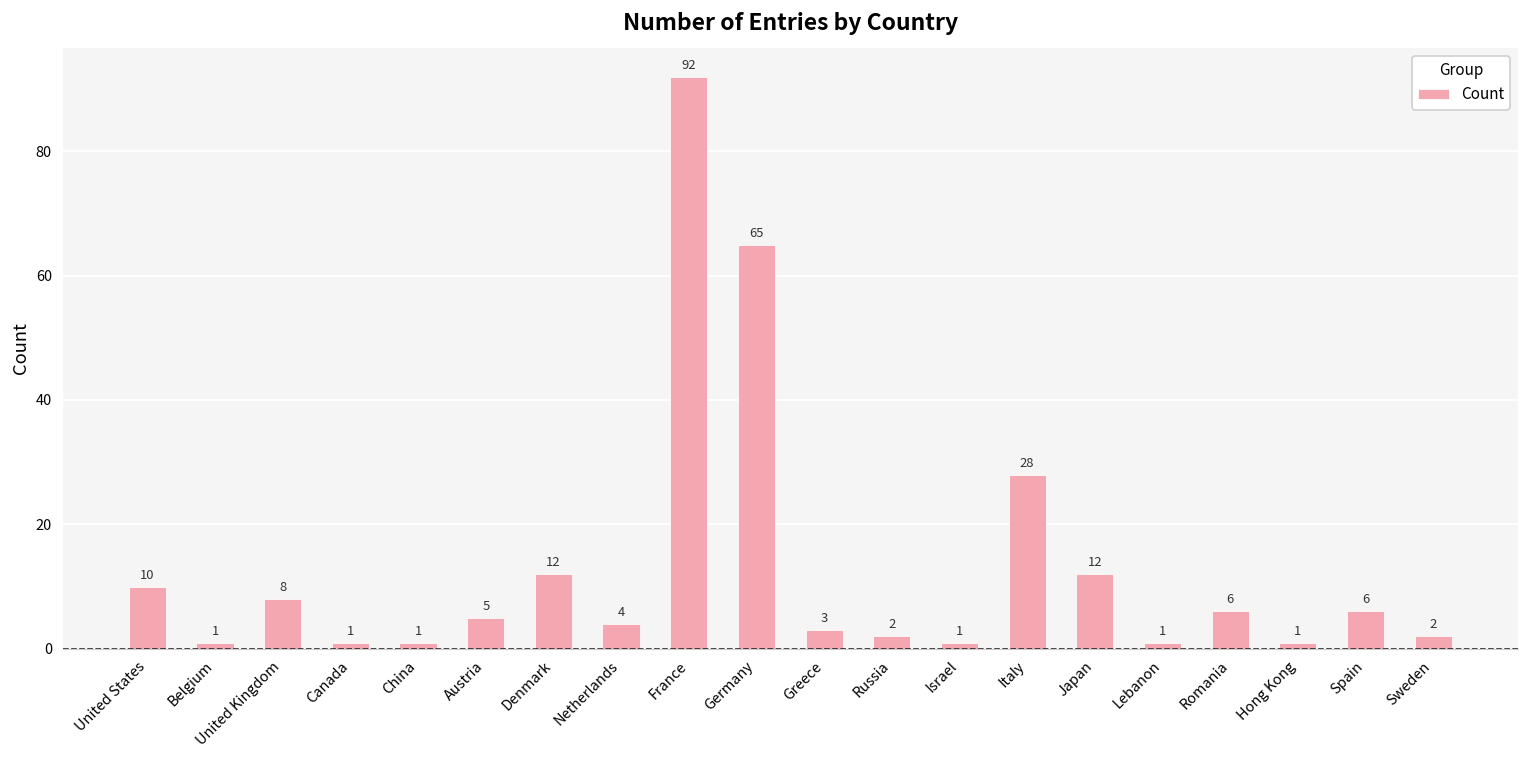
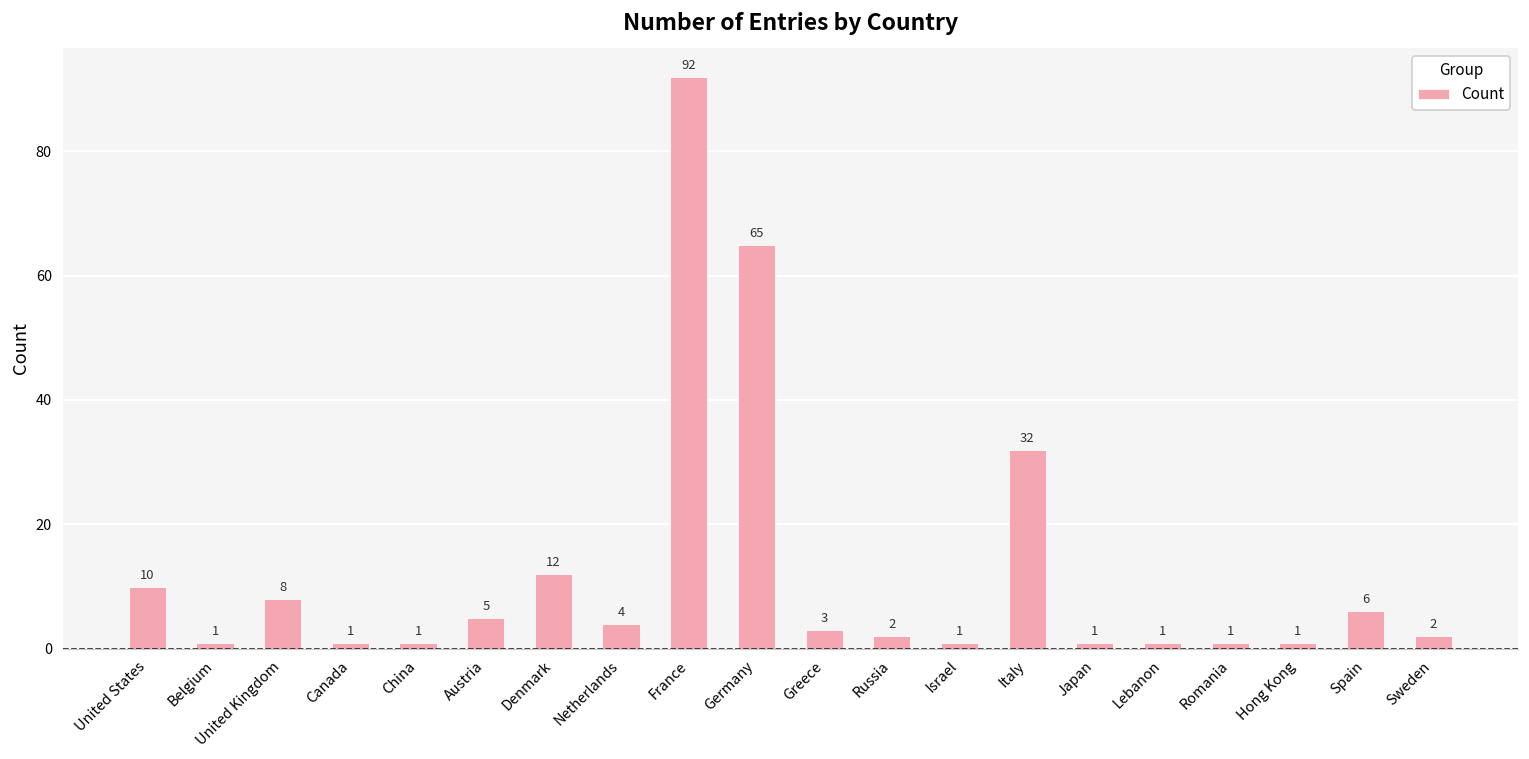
  {
    "United States": 10,
    "Belgium": 1,
    "United Kingdom": 8,
    "Canada": 1,
    "China": 1,
    "Austria": 5,
    "Denmark": 12,
    "Netherlands": 4,
    "France": 92,
    "Germany": 65,
    "Greece": 3,
    "Russia": 2,
    "Israel": 1,
-   "Italy": 28,
-   "Japan": 12,
+   "Italy": 32,
+   "Japan": 1,
    "Lebanon": 1,
-   "Romania": 6,
+   "Romania": 1,
    "Hong Kong": 1,
    "Spain": 6,
    "Sweden": 2
  }
